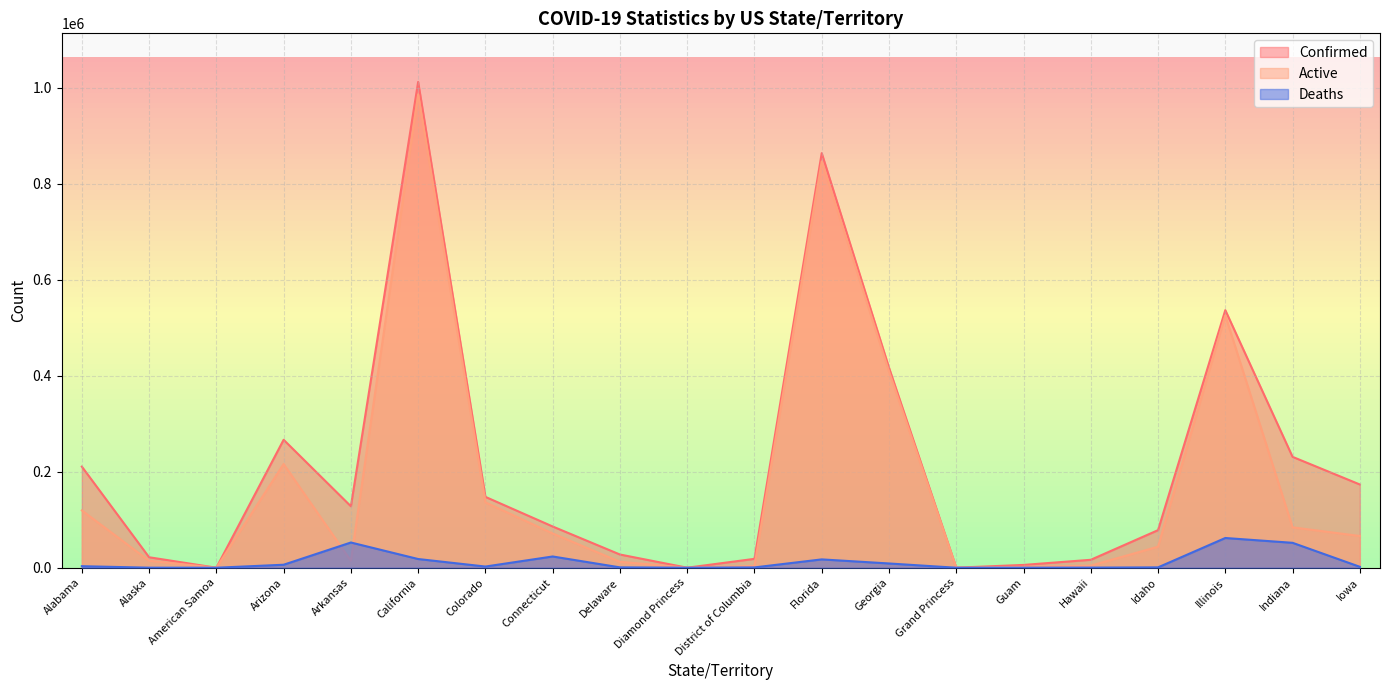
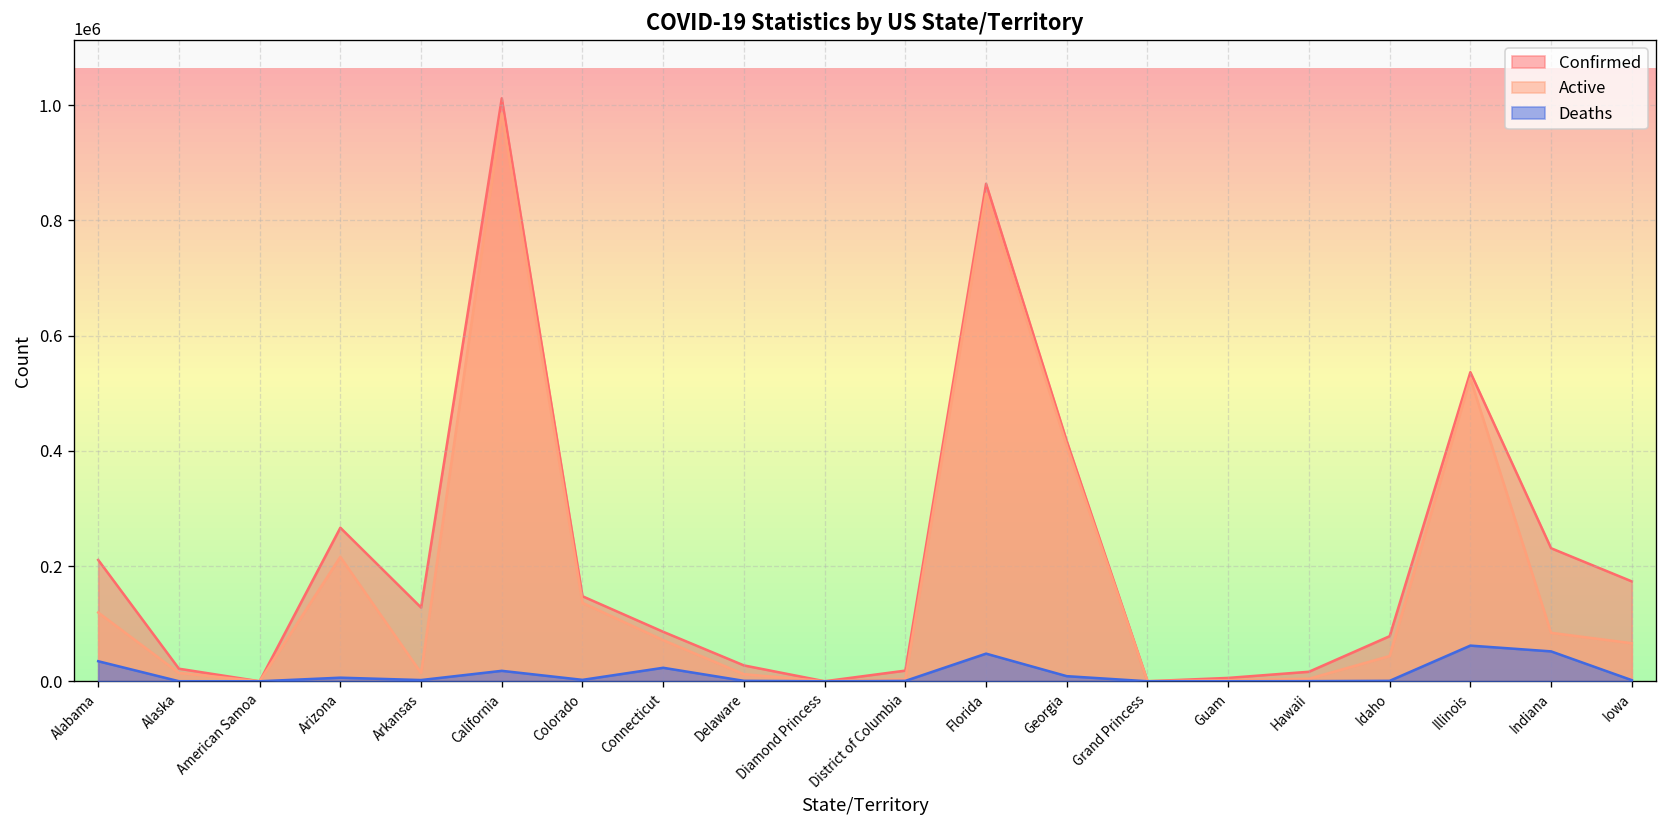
  {
    "Deaths": {
-     "Alabama": 0,
+     "Alabama": 30000,
      "Alaska": 0,
      "Arizona": 10000,
-     "Arkansas": 50000,
+     "Arkansas": 0,
      "California": 20000,
      "Colorado": 0,
      "Connecticut": 20000,
      "Delaware": 0,
-     "Florida": 20000,
+     "Florida": 50000,
      "Georgia": 10000,
      "Idaho": 0,
      "Illinois": 60000,
      "Indiana": 50000,
      "Iowa": 0
    }
  }
